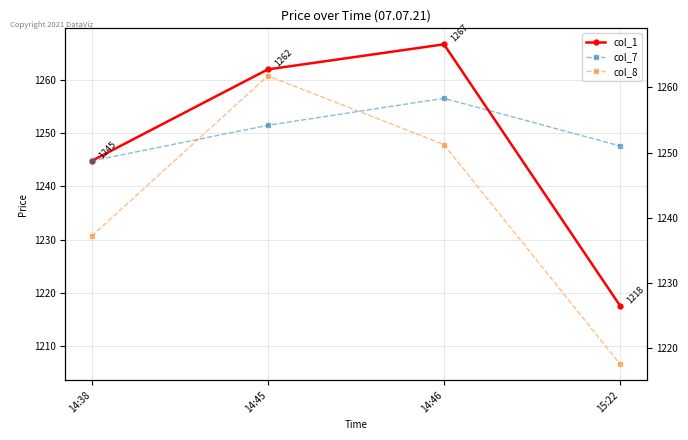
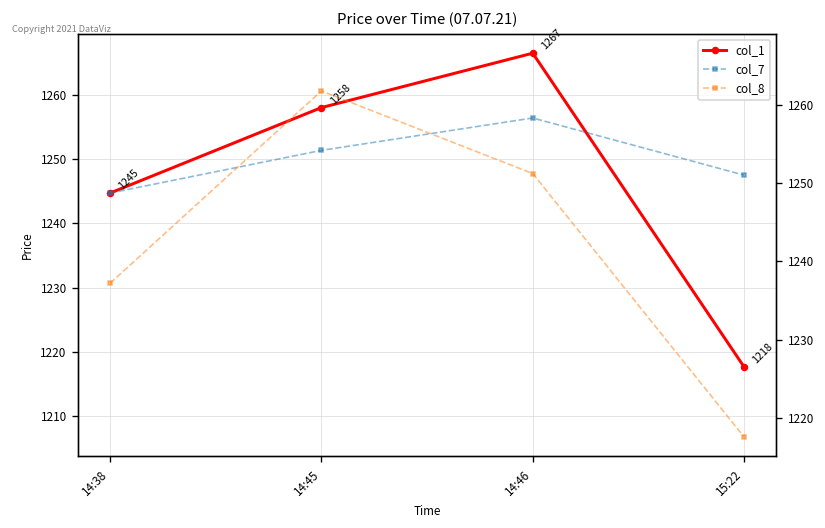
  {
    "col_1": {
-     "14:45": 1262,
+     "14:45": 1258,
      "14:46": 1267,
      "15:22": 1218
    }
  }
